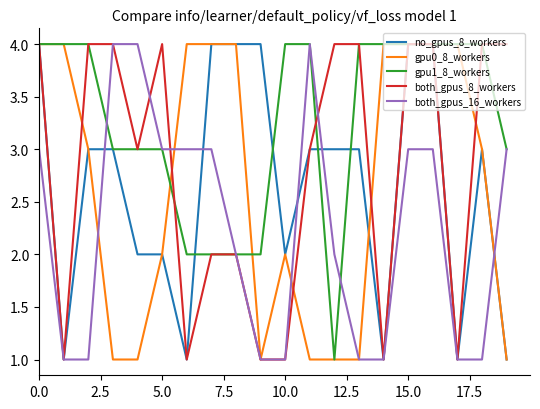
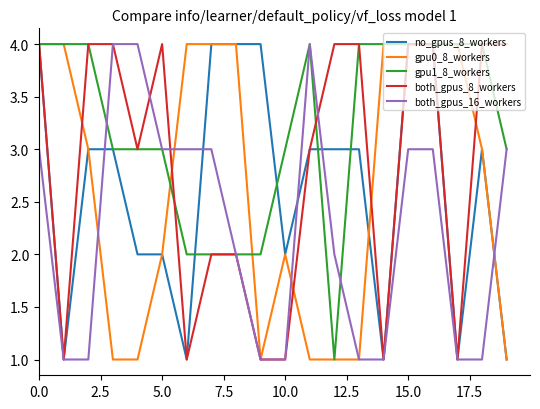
  {
    "gpu1_8_workers": {
-     "10.0": 4
+     "10.0": 3
    },
    "both_gpus_8_workers": {
      "5.0": 4
    },
    "both_gpus_16_workers": {
      "0.0": 3,
      "15.0": 3
    }
  }
